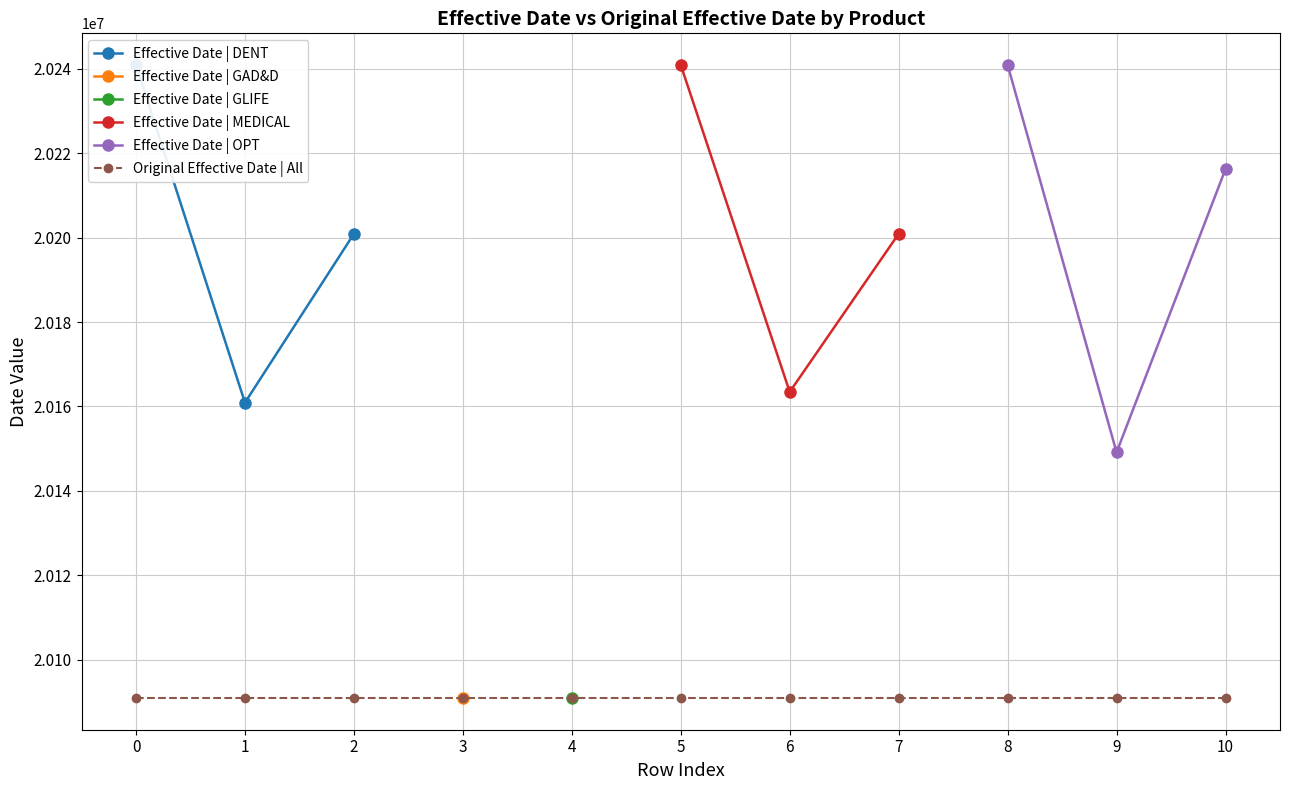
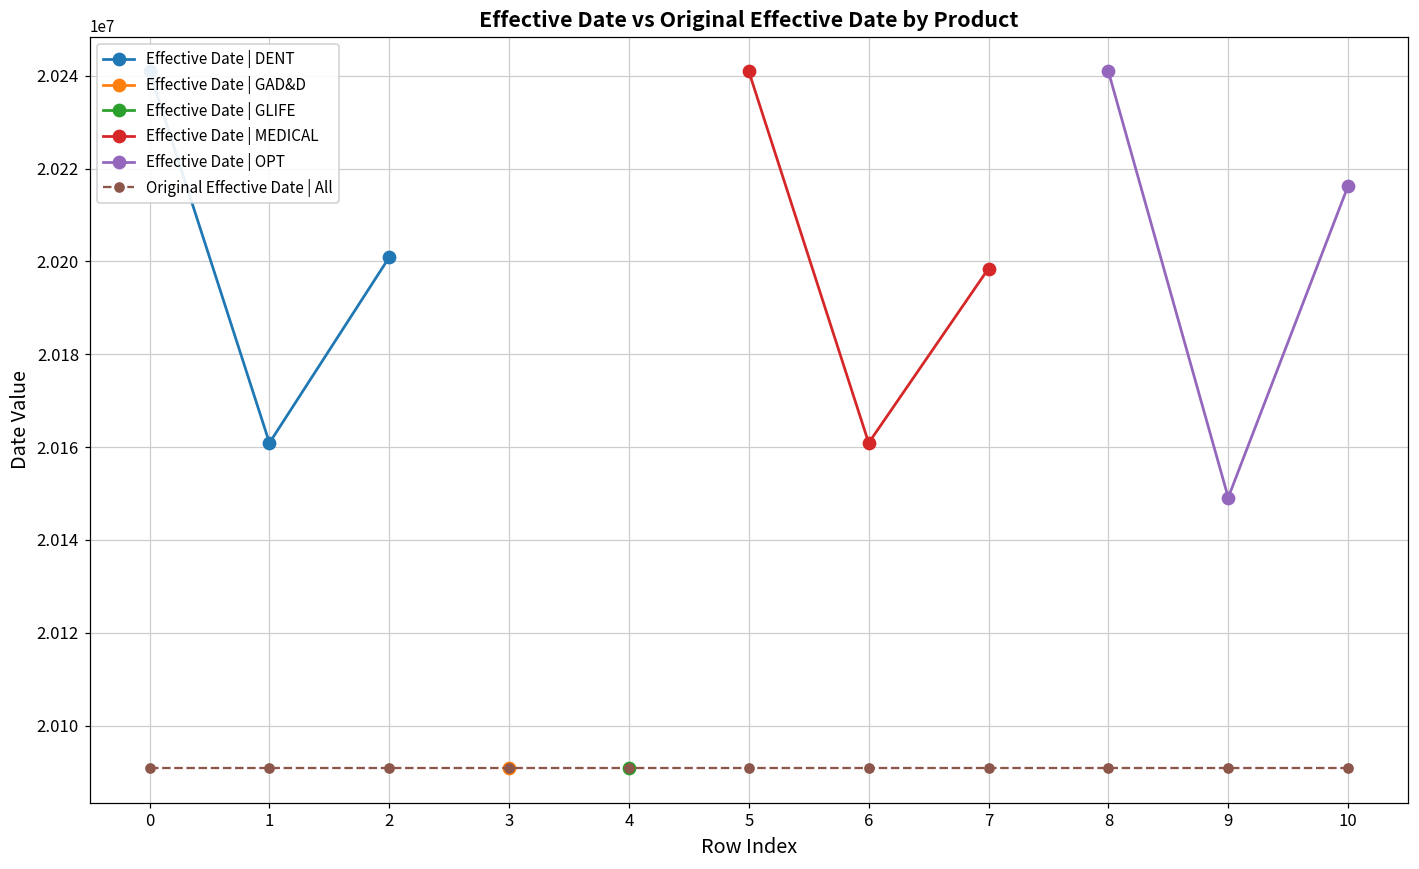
  {
    "Effective Date | DENT": {
      "1": 20161000,
      "2": 20201000
    },
    "Effective Date | MEDICAL": {
      "5": 20241000,
-     "6": 20163000,
-     "7": 20201000
+     "6": 20161000,
+     "7": 20198000
    },
    "Effective Date | OPT": {
      "8": 20241000,
      "9": 20149000,
      "10": 20216000
    },
    "Original Effective Date | All": {
      "0": 20091000,
      "1": 20091000,
      "2": 20091000,
      "5": 20091000,
      "6": 20091000,
      "7": 20091000,
      "8": 20091000,
      "9": 20091000,
      "10": 20091000
    }
  }
